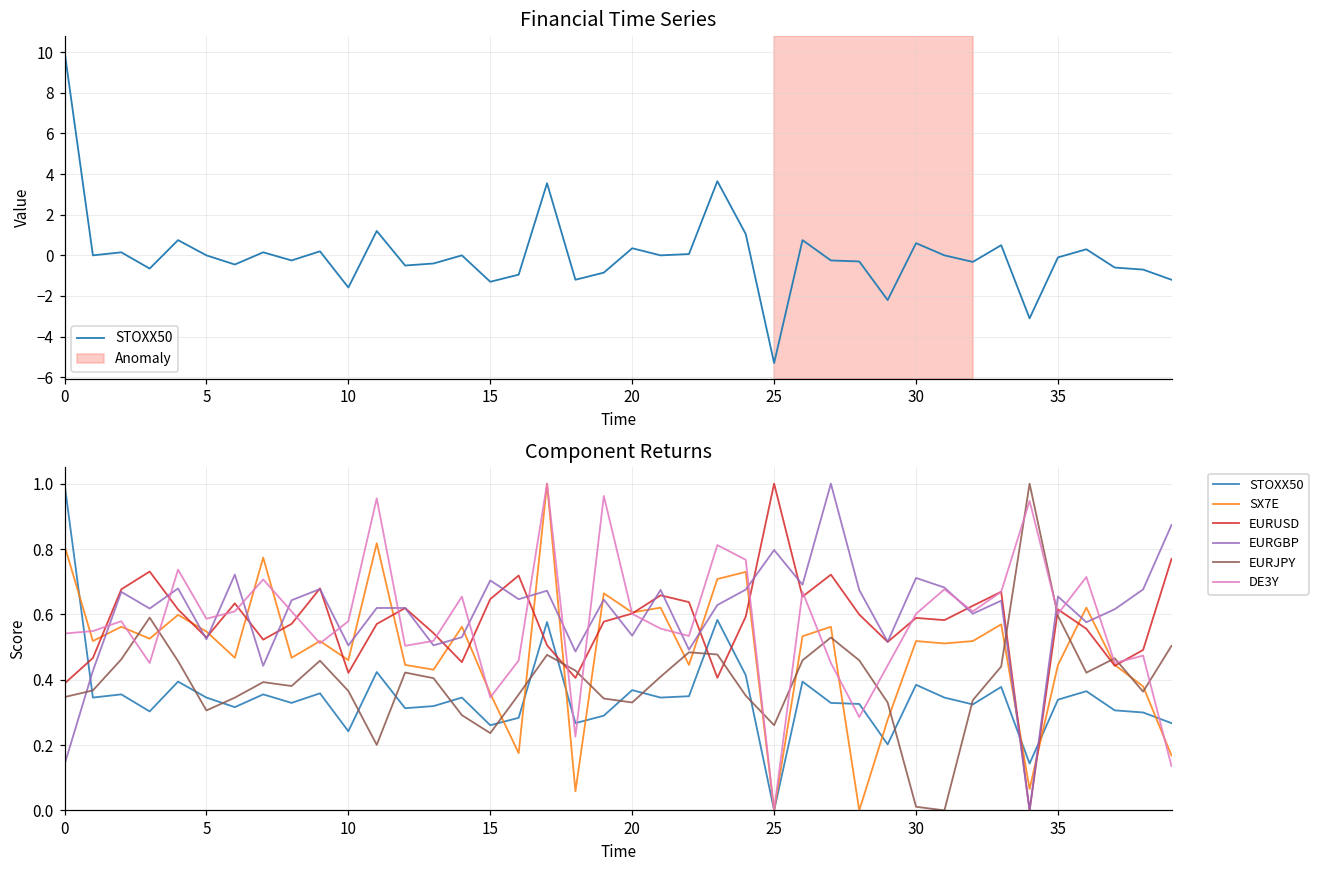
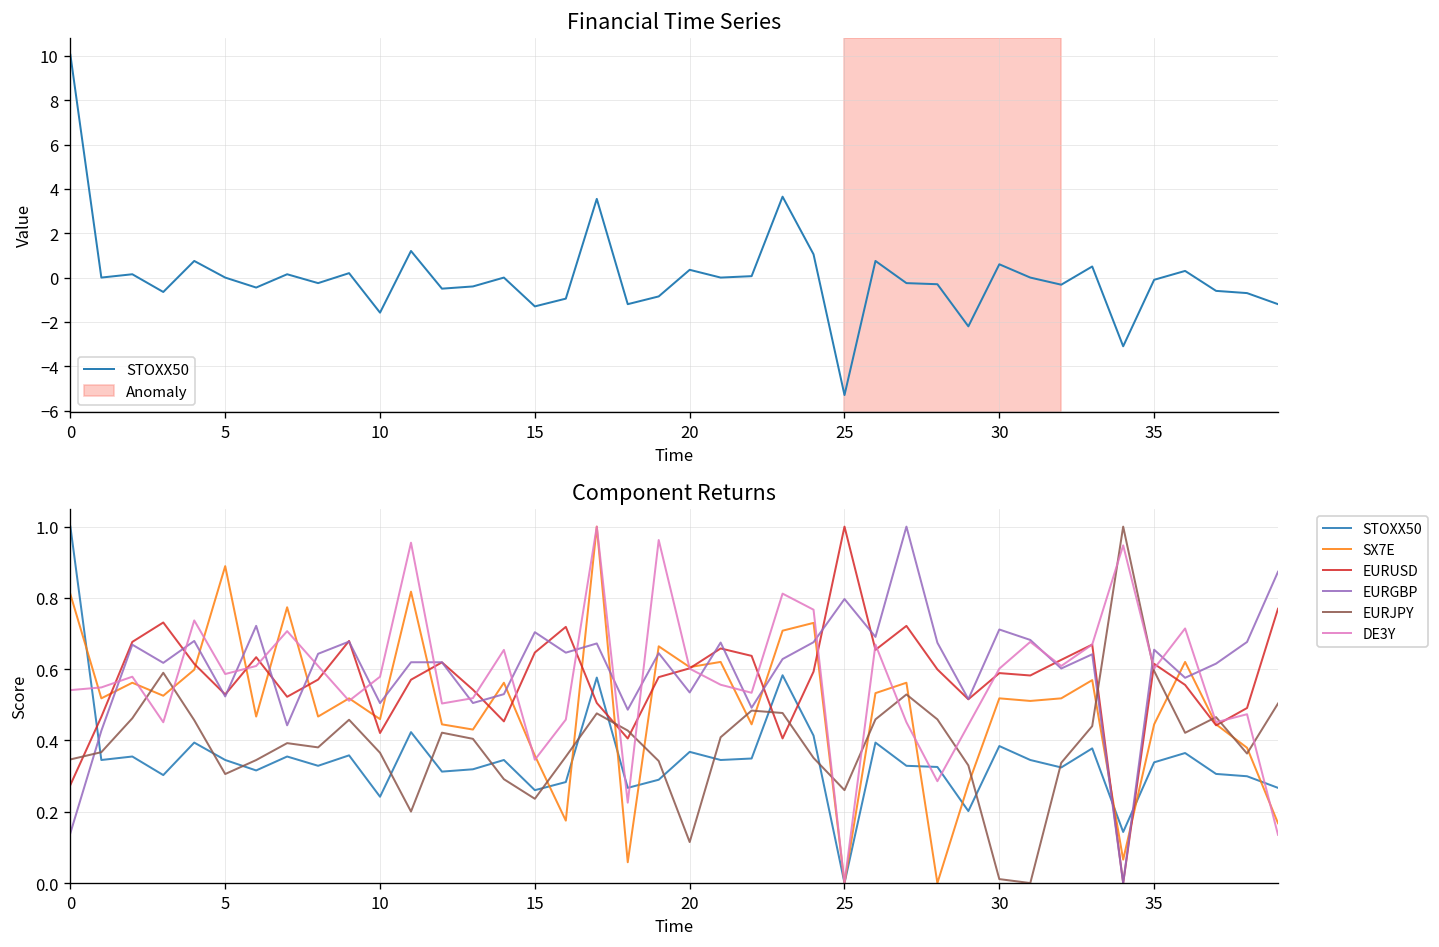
  {
    "Financial Time Series": {
      "0": 10.1,
      "5": 0.0,
      "10": -1.6,
      "15": -1.3,
      "20": 0.3,
      "25": -5.3,
      "30": 0.6,
      "35": -0.1
    },
    "Component Returns": {
      "STOXX50": {
        "0": 1.00,
        "5": 0.35,
        "10": 0.24,
        "15": 0.26,
        "20": 0.37,
        "30": 0.38,
        "35": 0.34
      },
      "SX7E": {
        "0": 0.81,
-       "5": 0.55,
+       "5": 0.89,
        "10": 0.46,
        "15": 0.36,
        "30": 0.52,
        "35": 0.45
      },
      "EURUSD": {
-       "0": 0.39,
+       "0": 0.28,
        "10": 0.42,
        "15": 0.65,
        "25": 1.00,
        "30": 0.59,
        "35": 0.61
      },
      "EURGBP": {
        "0": 0.14,
        "10": 0.50,
        "15": 0.70,
        "20": 0.53,
        "25": 0.80,
        "30": 0.71,
        "35": 0.65
      },
      "EURJPY": {
        "0": 0.35,
        "5": 0.31,
        "10": 0.37,
        "15": 0.24,
-       "20": 0.33,
+       "20": 0.12,
        "25": 0.26,
        "30": 0.01
      },
      "DE3Y": {
        "0": 0.54,
        "5": 0.59,
        "10": 0.58,
        "15": 0.35,
        "30": 0.60
      }
    }
  }
